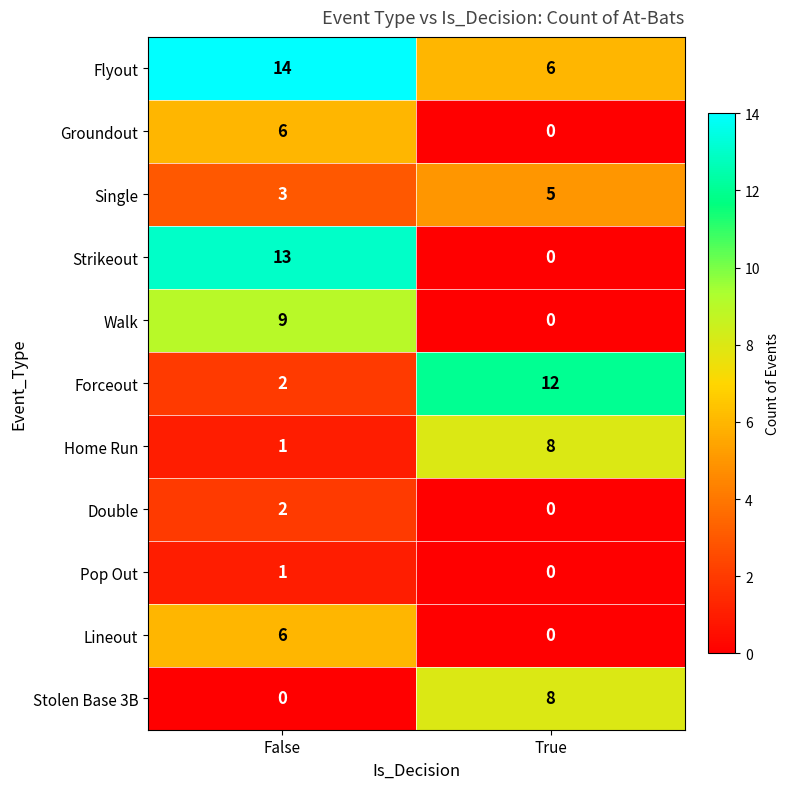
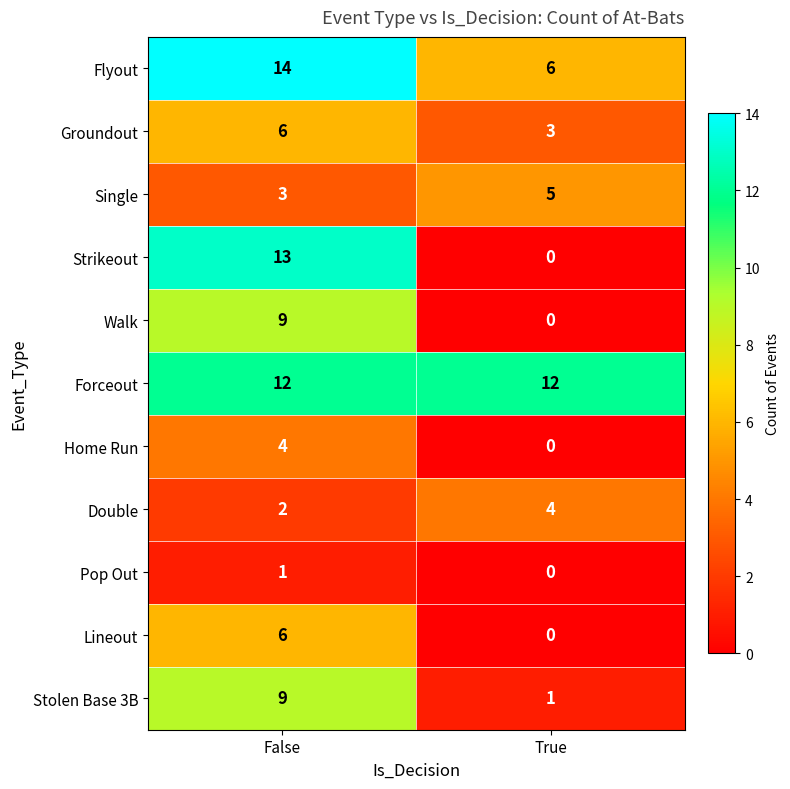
  {
    "Flyout": {
      "False": 14,
      "True": 6
    },
    "Groundout": {
      "False": 6,
-     "True": 0
+     "True": 3
    },
    "Single": {
      "False": 3,
      "True": 5
    },
    "Strikeout": {
      "False": 13,
      "True": 0
    },
    "Walk": {
      "False": 9,
      "True": 0
    },
    "Forceout": {
-     "False": 2,
+     "False": 12,
      "True": 12
    },
    "Home Run": {
-     "False": 1,
-     "True": 8
+     "False": 4,
+     "True": 0
    },
    "Double": {
      "False": 2,
-     "True": 0
+     "True": 4
    },
    "Pop Out": {
      "False": 1,
      "True": 0
    },
    "Lineout": {
      "False": 6,
      "True": 0
    },
    "Stolen Base 3B": {
-     "False": 0,
-     "True": 8
+     "False": 9,
+     "True": 1
    }
  }
